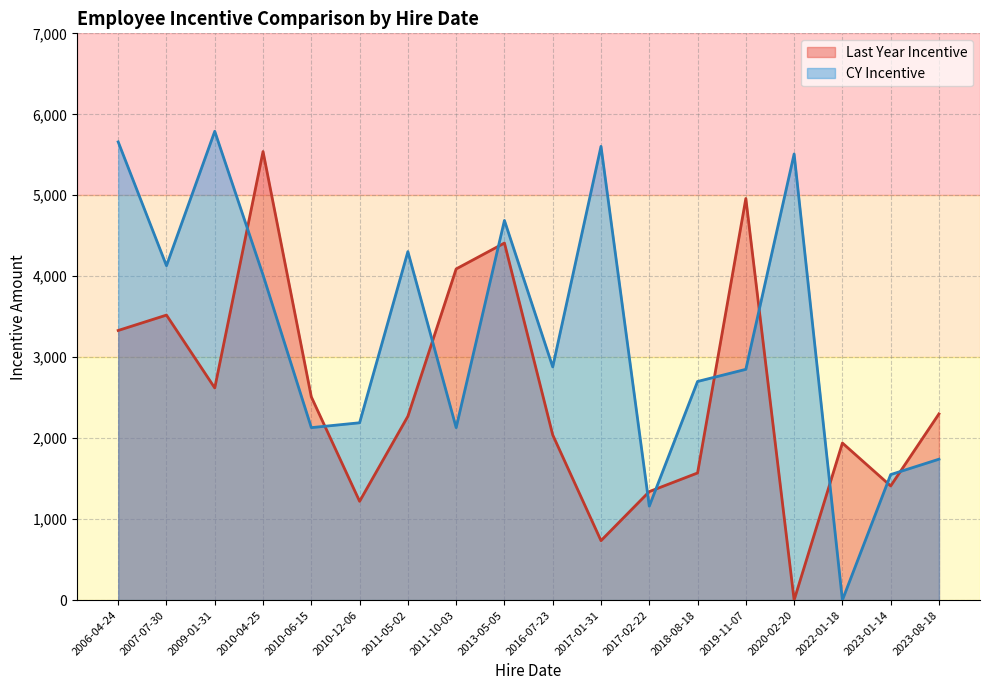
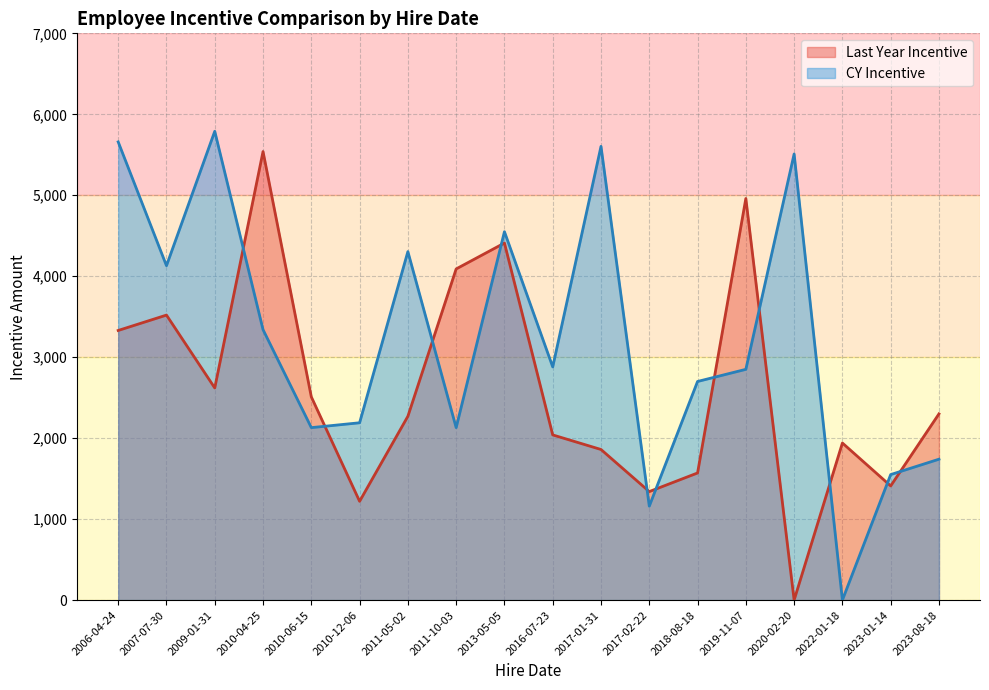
  {
    "Last Year Incentive": {
      "2006-04-24": "3,300",
      "2007-07-30": "3,500",
      "2009-01-31": "2,600",
      "2010-04-25": "5,500",
      "2010-06-15": "2,500",
      "2010-12-06": "1,200",
      "2011-05-02": "2,300",
      "2011-10-03": "4,100",
      "2013-05-05": "4,400",
      "2016-07-23": "2,000",
-     "2017-01-31": "700",
+     "2017-01-31": "1,900",
      "2017-02-22": "1,300",
      "2018-08-18": "1,600",
      "2019-11-07": "5,000",
      "2020-02-20": "0",
      "2022-01-18": "1,900",
      "2023-01-14": "1,400",
      "2023-08-18": "2,300"
    },
    "CY Incentive": {
      "2006-04-24": "5,700",
      "2007-07-30": "4,100",
      "2009-01-31": "5,800",
-     "2010-04-25": "4,000",
+     "2010-04-25": "3,300",
      "2010-06-15": "2,100",
      "2010-12-06": "2,200",
      "2011-05-02": "4,300",
      "2011-10-03": "2,100",
-     "2013-05-05": "4,700",
+     "2013-05-05": "4,600",
      "2016-07-23": "2,900",
      "2017-01-31": "5,600",
      "2017-02-22": "1,200",
      "2018-08-18": "2,700",
      "2019-11-07": "2,900",
      "2020-02-20": "5,500",
      "2022-01-18": "0",
      "2023-01-14": "1,600",
      "2023-08-18": "1,700"
    }
  }
